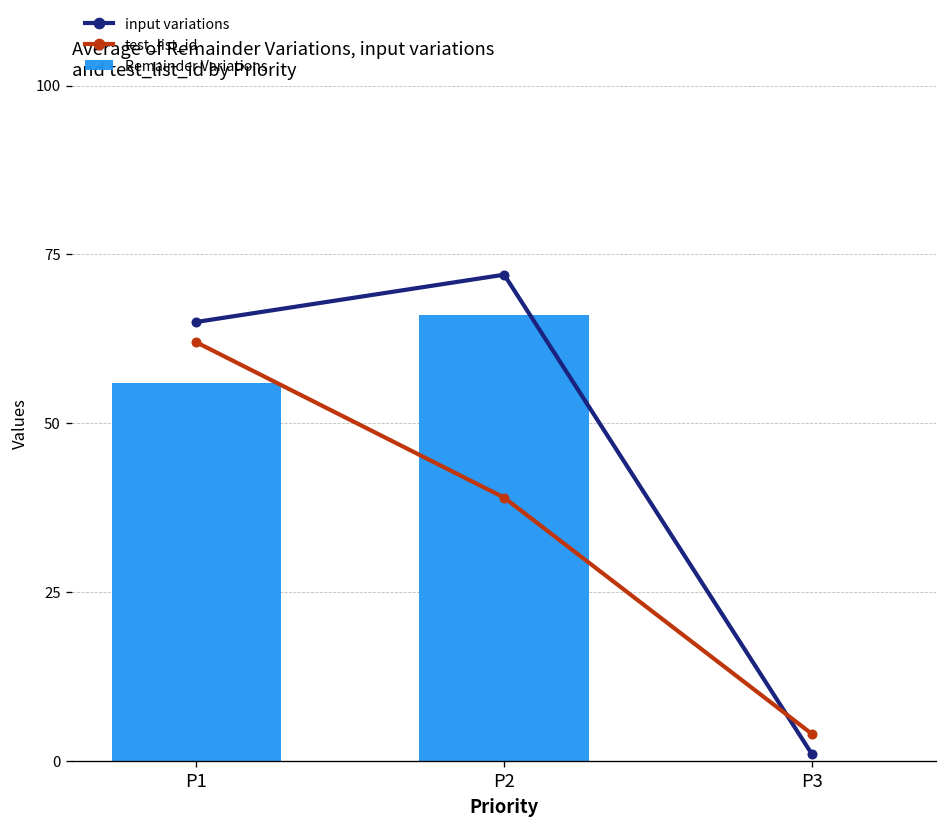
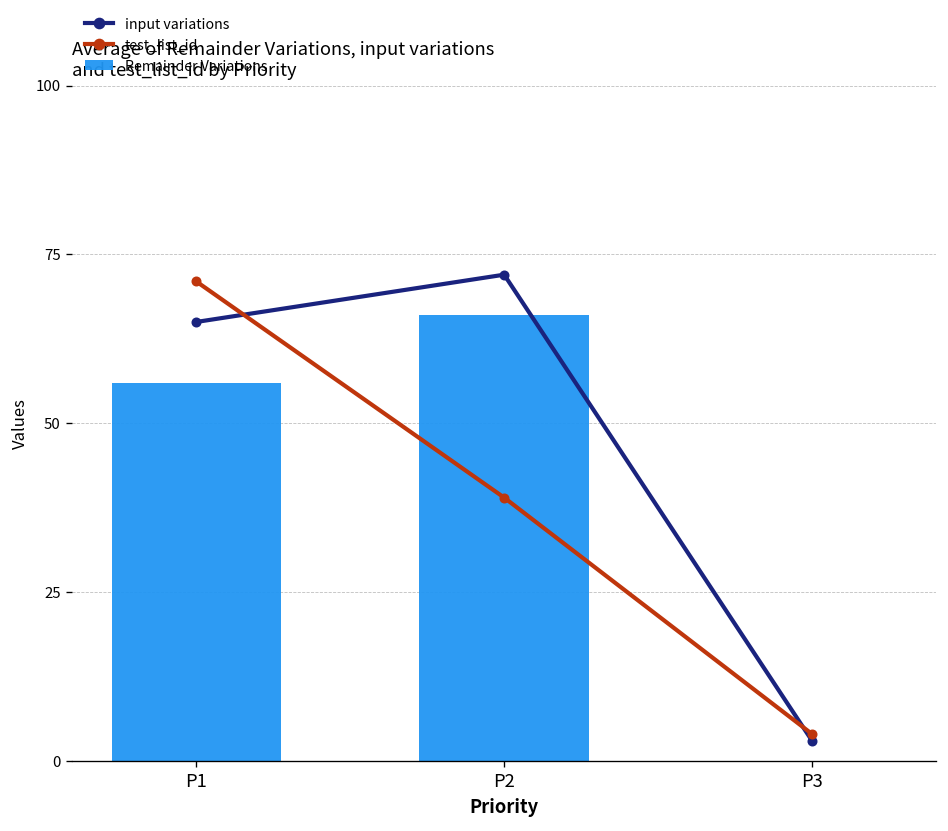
  {
    "input variations": {
      "P1": 65,
      "P2": 72,
-     "P3": 1
+     "P3": 3
    },
    "Remainder Variations": {
      "P1": 56,
      "P2": 66,
      "P3": 0
    },
    "test_list_id": {
-     "P1": 62,
+     "P1": 71,
      "P2": 39,
      "P3": 4
    }
  }
